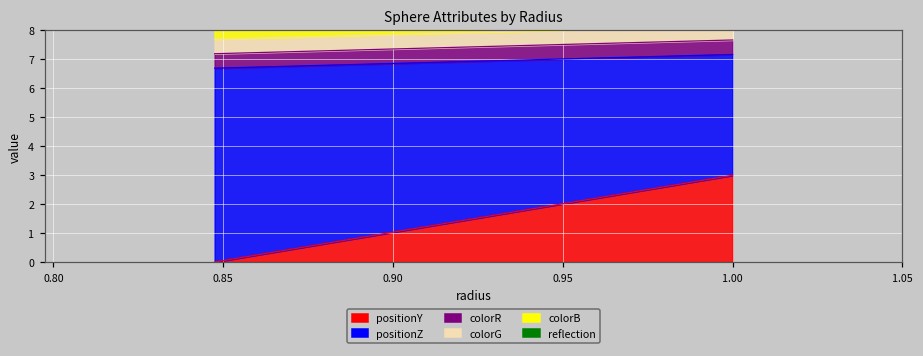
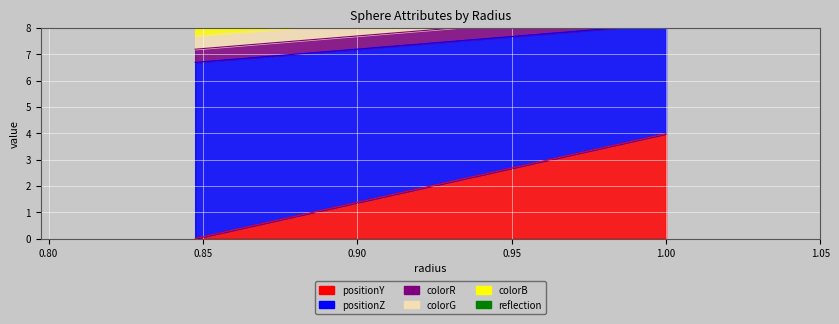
  {
    "positionY": {
      "0.85": 0.0,
-     "1.00": 3.0
+     "1.00": 4.0
    },
    "positionZ": {
      "0.85": 6.7
    },
    "colorR": {
      "0.85": 0.5
    },
    "colorG": {
      "0.85": 0.5
    }
  }
